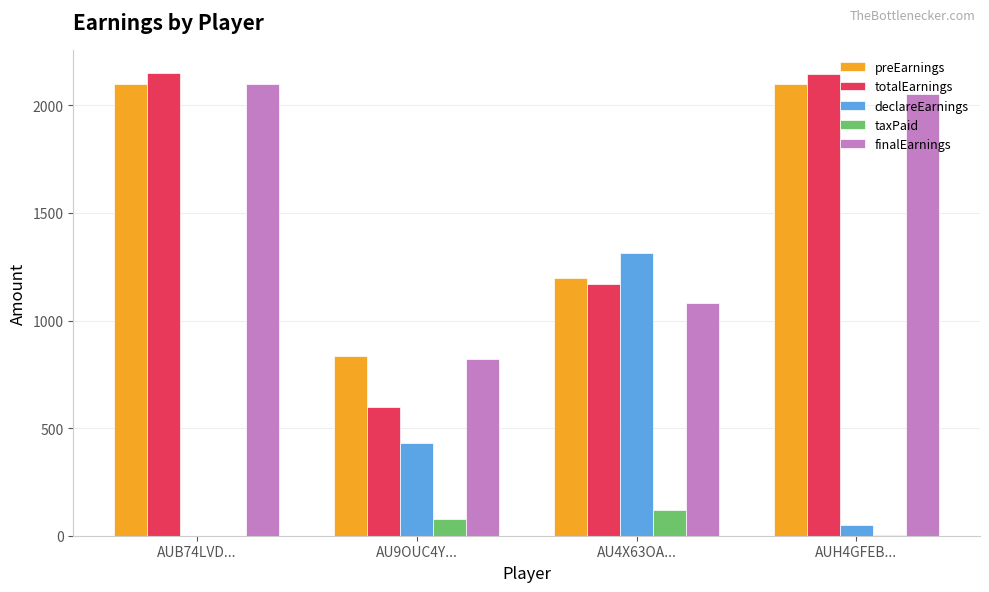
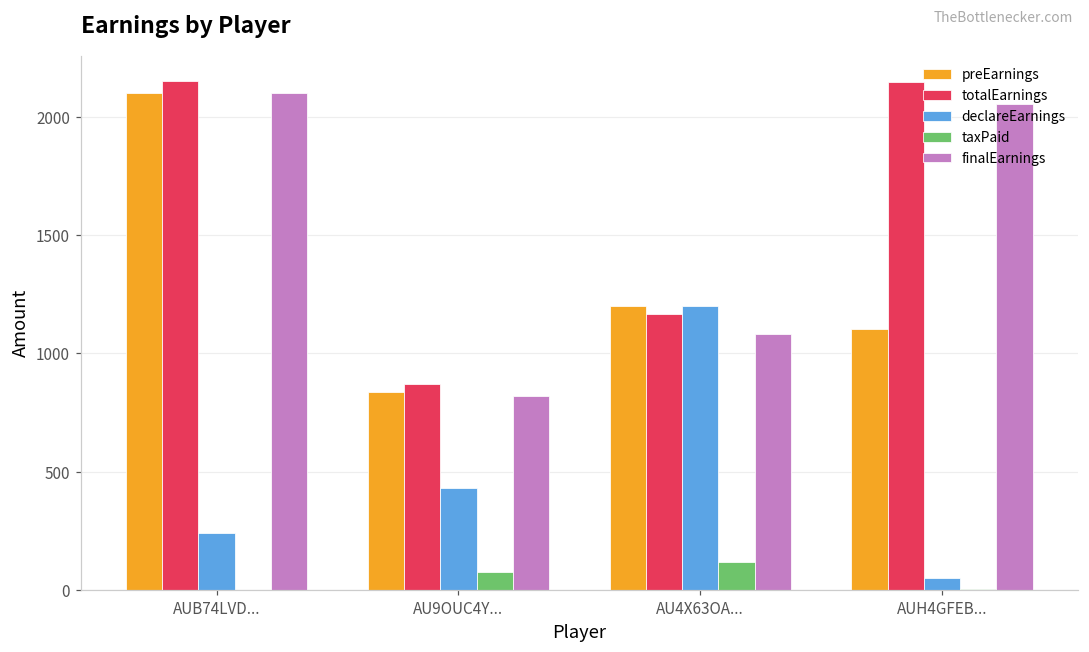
  {
    "preEarnings": {
      "AUB74LVD...": 2100,
      "AU9OUC4Y...": 840,
      "AU4X63OA...": 1200,
-     "AUH4GFEB...": 2100
+     "AUH4GFEB...": 1100
    },
    "totalEarnings": {
      "AUB74LVD...": 2150,
-     "AU9OUC4Y...": 600,
+     "AU9OUC4Y...": 870,
      "AU4X63OA...": 1170,
      "AUH4GFEB...": 2150
    },
    "declareEarnings": {
-     "AUB74LVD...": 0,
+     "AUB74LVD...": 240,
      "AU9OUC4Y...": 430,
-     "AU4X63OA...": 1310,
+     "AU4X63OA...": 1200,
      "AUH4GFEB...": 50
    },
    "taxPaid": {
      "AUB74LVD...": 0,
      "AU9OUC4Y...": 80,
      "AU4X63OA...": 120
    },
    "finalEarnings": {
      "AUB74LVD...": 2100,
      "AU9OUC4Y...": 820,
      "AU4X63OA...": 1080,
      "AUH4GFEB...": 2050
    }
  }
